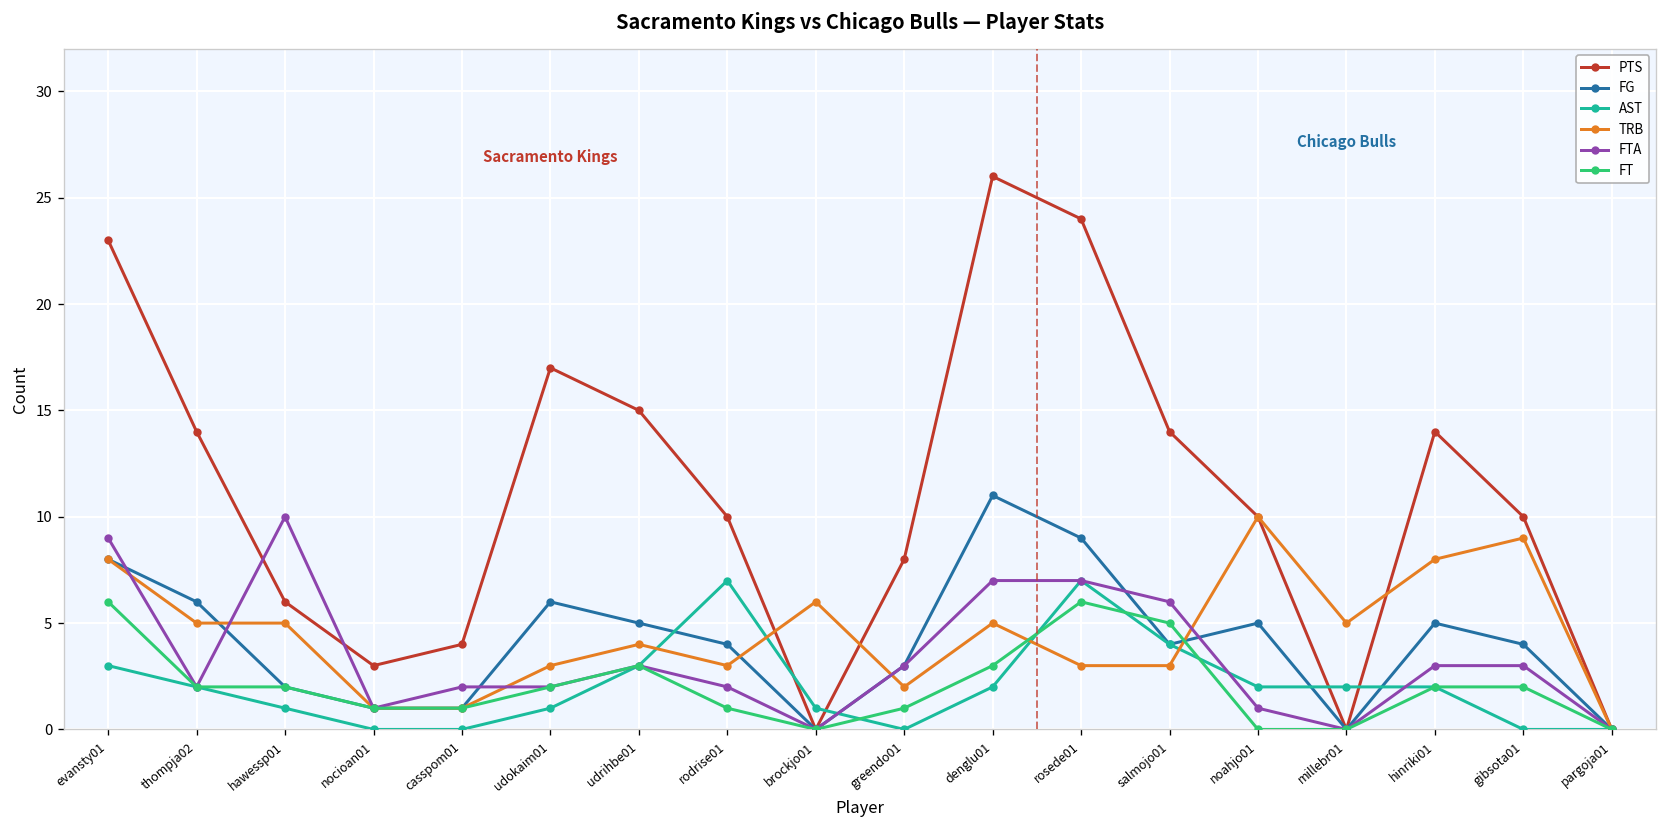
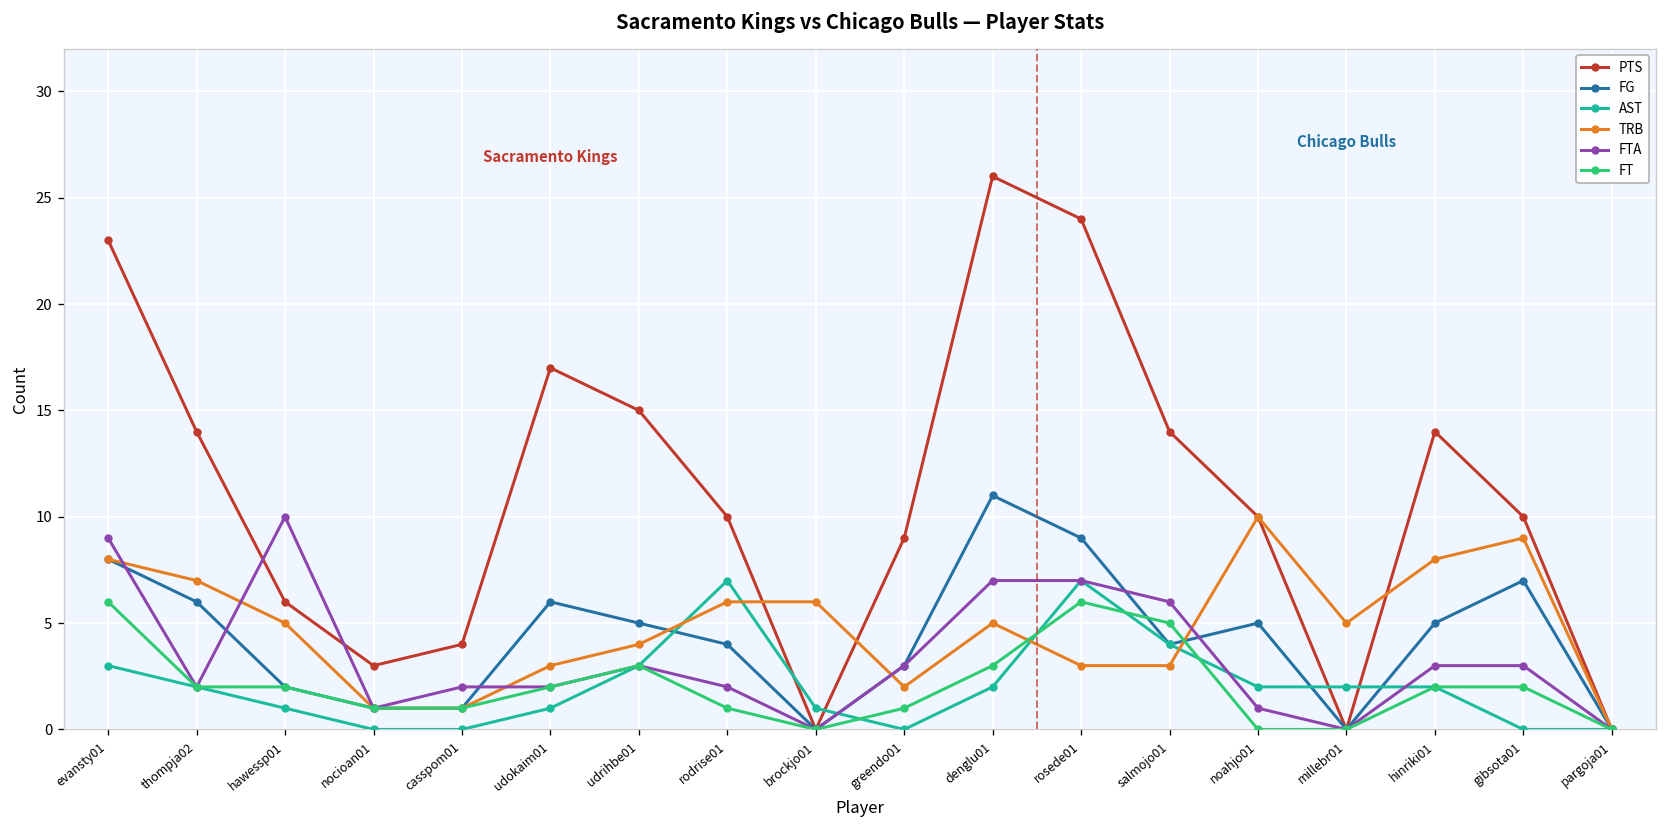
  {
    "PTS": {
      "evansty01": 23,
      "thompja02": 14,
      "hawessp01": 6,
      "nocioan01": 3,
      "casspom01": 4,
      "udokaim01": 17,
      "udrihbe01": 15,
      "rodrise01": 10,
-     "greendo01": 8,
+     "greendo01": 9,
      "denglu01": 26,
      "rosede01": 24,
      "salmojo01": 14,
      "hinriki01": 14,
      "gibsota01": 10
    },
    "FG": {
      "thompja02": 6,
      "udokaim01": 6,
      "udrihbe01": 5,
      "rodrise01": 4,
      "denglu01": 11,
      "rosede01": 9,
      "noahjo01": 5,
      "hinriki01": 5,
-     "gibsota01": 4
+     "gibsota01": 7
    },
    "TRB": {
-     "thompja02": 5,
+     "thompja02": 7,
      "hawessp01": 5,
      "udokaim01": 3,
      "udrihbe01": 4,
-     "rodrise01": 3,
+     "rodrise01": 6,
      "brockjo01": 6,
      "greendo01": 2,
      "denglu01": 5,
      "rosede01": 3,
      "salmojo01": 3,
      "millebr01": 5,
      "hinriki01": 8,
      "gibsota01": 9
    },
    "FTA": {
      "evansty01": 9,
      "hawessp01": 10,
      "casspom01": 2,
      "rodrise01": 2,
      "denglu01": 7,
      "salmojo01": 6,
      "noahjo01": 1,
      "hinriki01": 3,
      "gibsota01": 3
    }
  }
